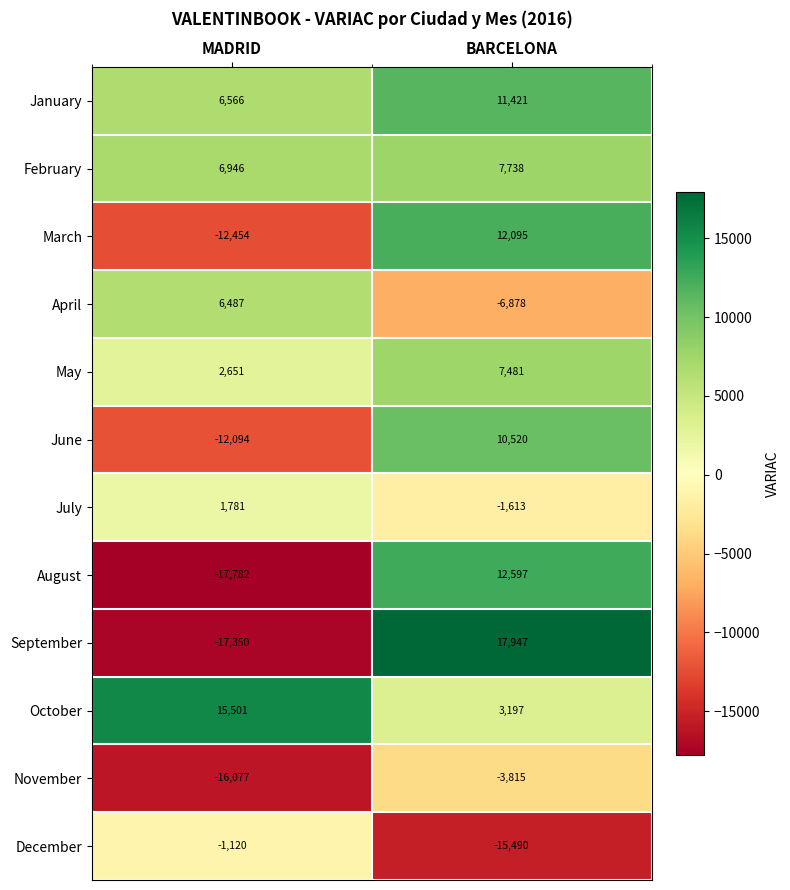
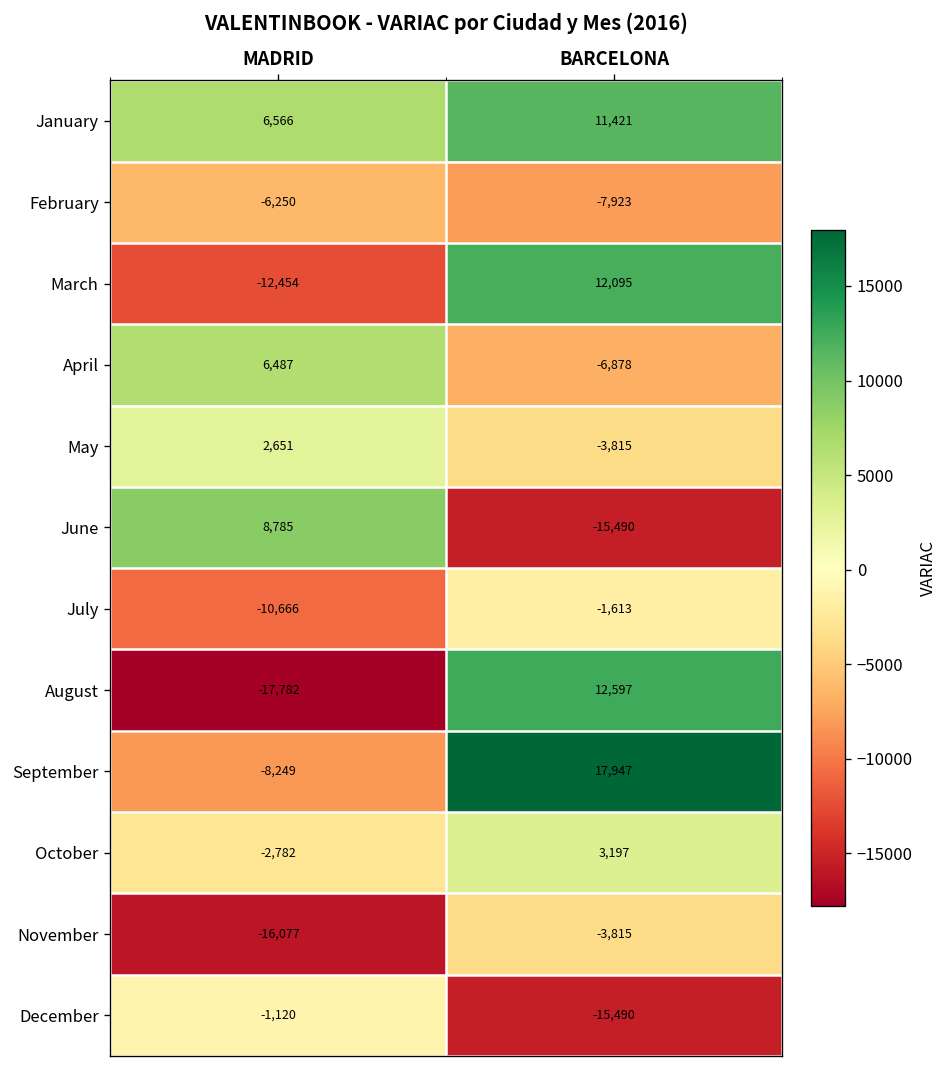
  {
    "January": {
      "MADRID": "6,566",
      "BARCELONA": "11,421"
    },
    "February": {
-     "MADRID": "6,946",
-     "BARCELONA": "7,738"
+     "MADRID": "-6,250",
+     "BARCELONA": "-7,923"
    },
    "March": {
      "MADRID": "-12,454",
      "BARCELONA": "12,095"
    },
    "April": {
      "MADRID": "6,487",
      "BARCELONA": "-6,878"
    },
    "May": {
      "MADRID": "2,651",
-     "BARCELONA": "7,481"
+     "BARCELONA": "-3,815"
    },
    "June": {
-     "MADRID": "-12,094",
-     "BARCELONA": "10,520"
+     "MADRID": "8,785",
+     "BARCELONA": "-15,490"
    },
    "July": {
-     "MADRID": "1,781",
+     "MADRID": "-10,666",
      "BARCELONA": "-1,613"
    },
    "August": {
      "MADRID": "-17,782",
      "BARCELONA": "12,597"
    },
    "September": {
-     "MADRID": "-17,350",
+     "MADRID": "-8,249",
      "BARCELONA": "17,947"
    },
    "October": {
-     "MADRID": "15,501",
+     "MADRID": "-2,782",
      "BARCELONA": "3,197"
    },
    "November": {
      "MADRID": "-16,077",
      "BARCELONA": "-3,815"
    },
    "December": {
      "MADRID": "-1,120",
      "BARCELONA": "-15,490"
    }
  }
